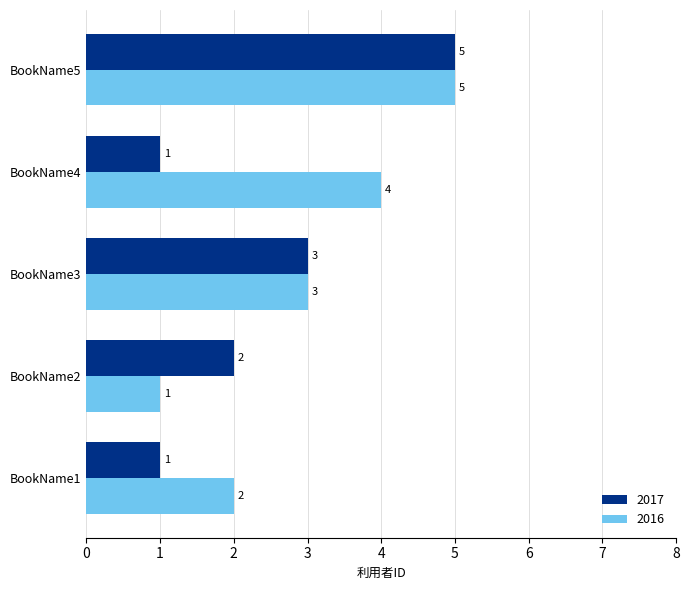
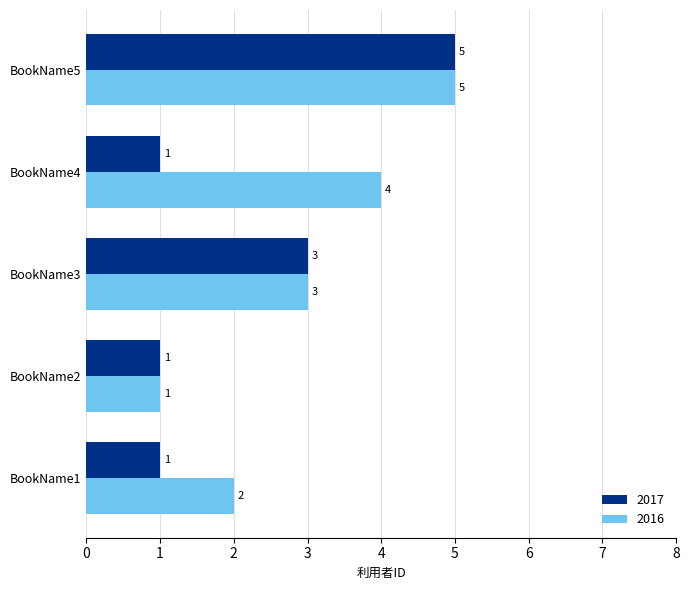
  {
    "2017": {
      "BookName5": 5,
      "BookName4": 1,
      "BookName3": 3,
-     "BookName2": 2,
+     "BookName2": 1,
      "BookName1": 1
    },
    "2016": {
      "BookName5": 5,
      "BookName4": 4,
      "BookName3": 3,
      "BookName2": 1,
      "BookName1": 2
    }
  }
